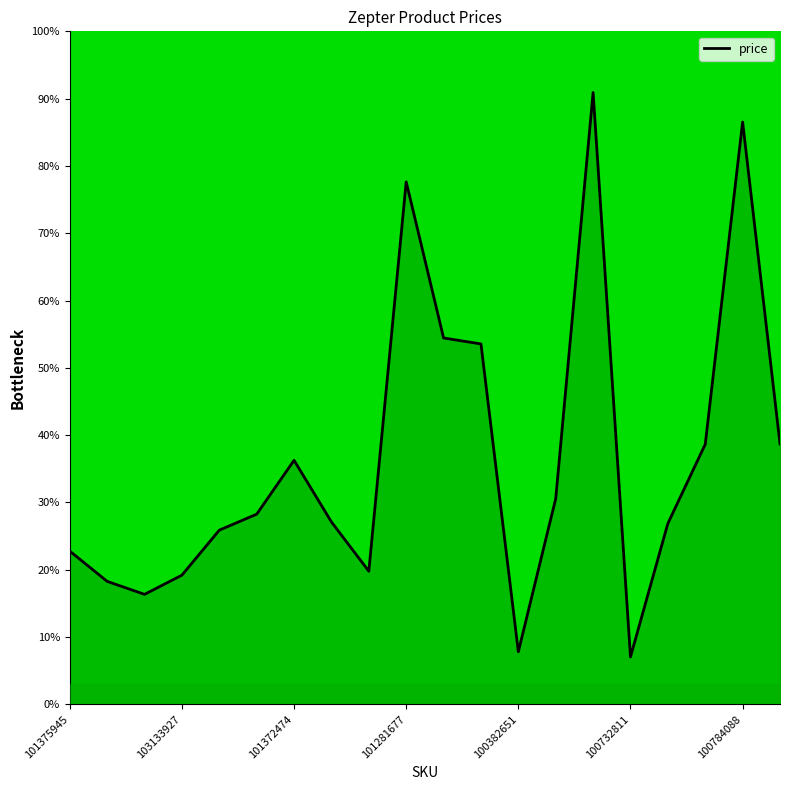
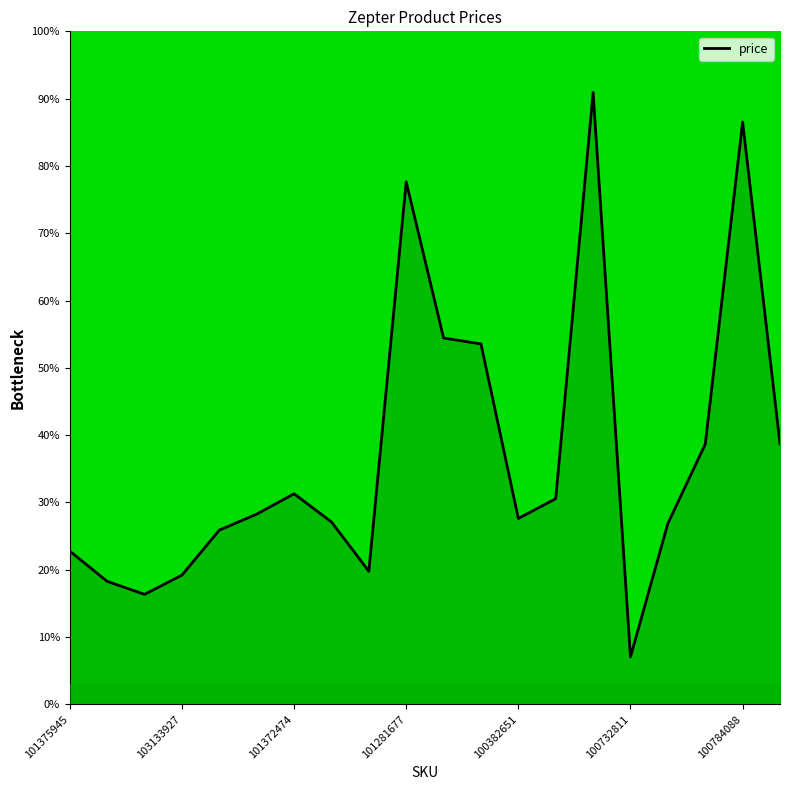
  {
    "101375945": "23%",
    "103133927": "19%",
-   "101372474": "36%",
+   "101372474": "31%",
    "101281677": "78%",
-   "100382651": "8%",
+   "100382651": "28%",
    "100732811": "7%",
    "100784088": "87%"
  }
